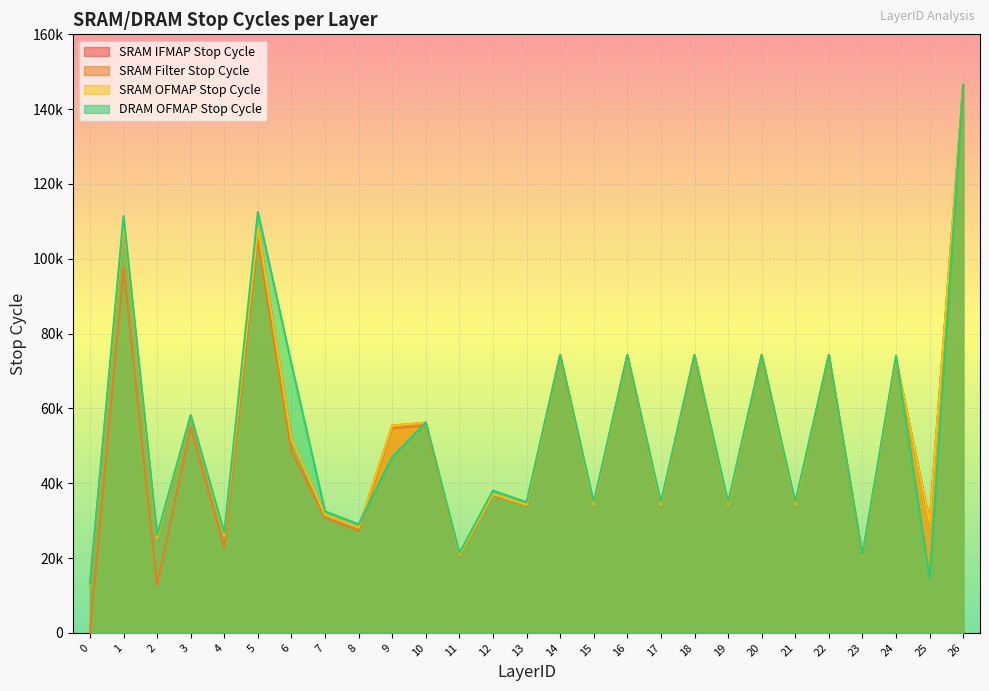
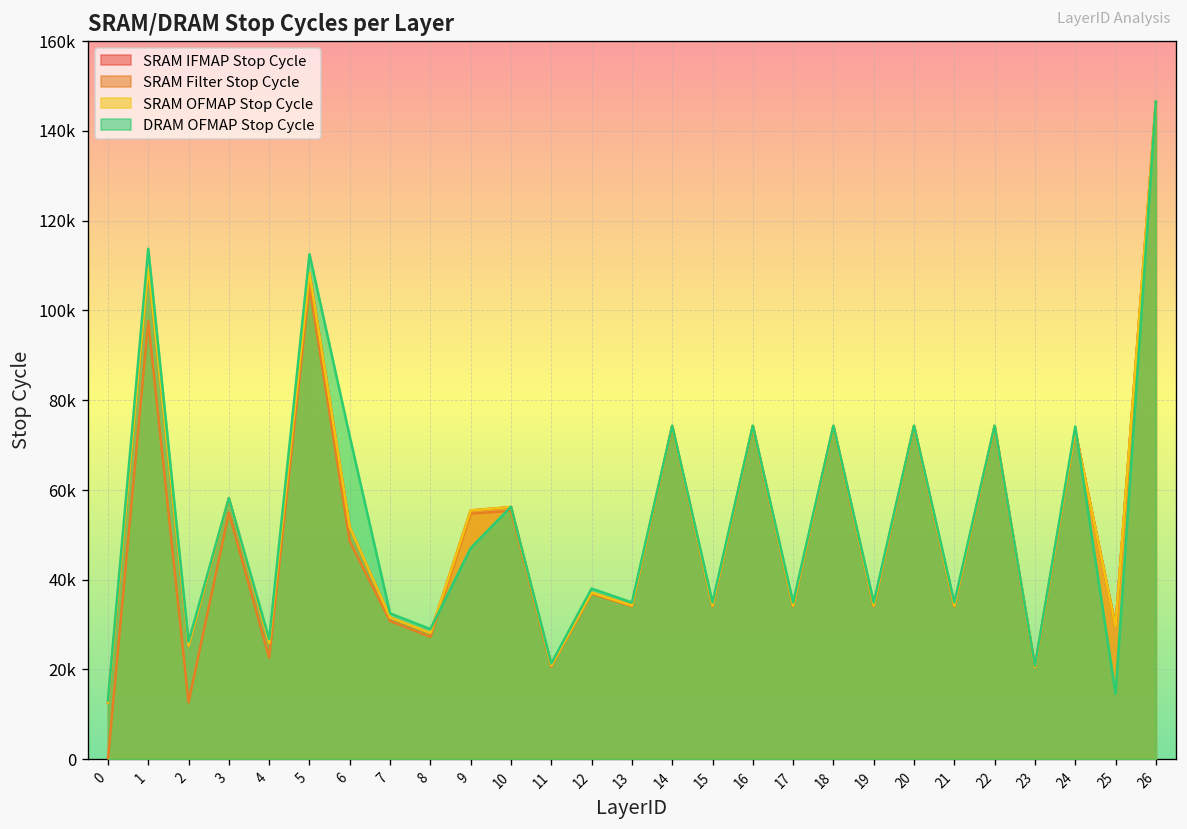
  {
    "DRAM OFMAP Stop Cycle": {
-     "1": 111000,
+     "1": 114000,
      "2": 26000,
      "4": 27000,
      "5": 113000,
      "6": 72000,
      "7": 32000,
      "8": 29000,
      "9": 47000,
      "12": 38000,
      "24": 74000,
      "25": 15000
    }
  }
